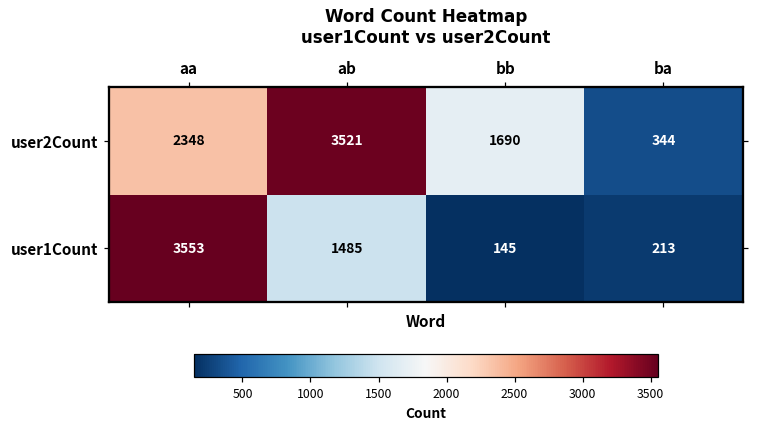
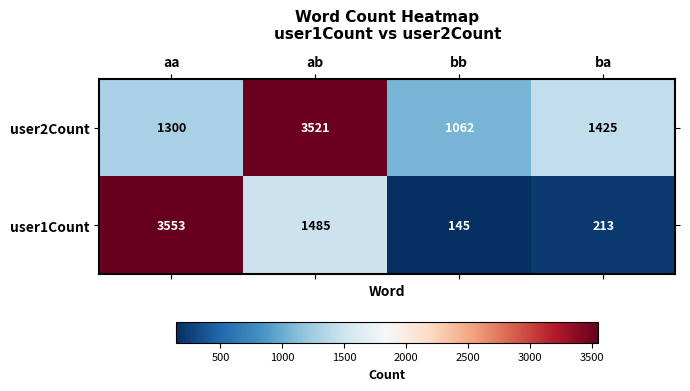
  {
    "user2Count": {
-     "aa": 2348,
+     "aa": 1300,
      "ab": 3521,
-     "bb": 1690,
-     "ba": 344
+     "bb": 1062,
+     "ba": 1425
    },
    "user1Count": {
      "aa": 3553,
      "ab": 1485,
      "bb": 145,
      "ba": 213
    }
  }
